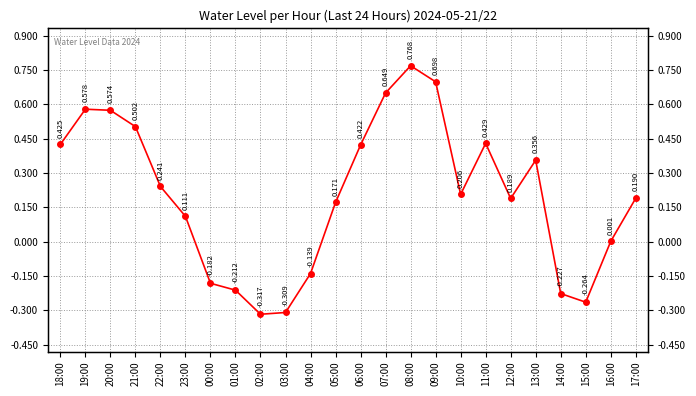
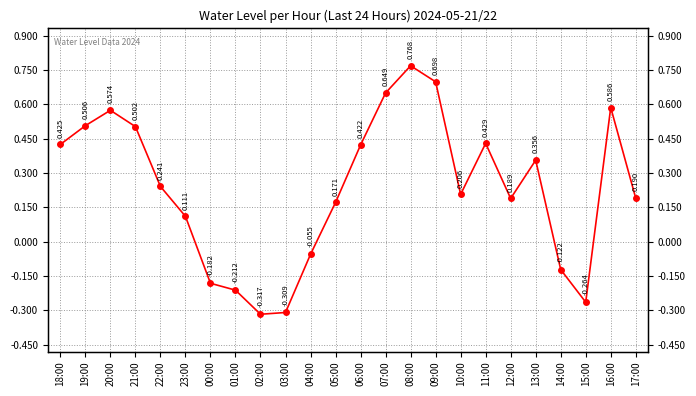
  {
    "18:00": 0.425,
-   "19:00": 0.578,
+   "19:00": 0.506,
    "20:00": 0.574,
    "21:00": 0.502,
    "22:00": 0.241,
    "23:00": 0.111,
    "00:00": -0.182,
    "01:00": -0.212,
    "02:00": -0.317,
    "03:00": -0.309,
-   "04:00": -0.139,
+   "04:00": -0.055,
    "05:00": 0.171,
    "06:00": 0.422,
    "07:00": 0.649,
    "08:00": 0.768,
    "09:00": 0.698,
    "10:00": 0.206,
    "11:00": 0.429,
    "12:00": 0.189,
    "13:00": 0.356,
-   "14:00": -0.227,
+   "14:00": -0.122,
    "15:00": -0.264,
-   "16:00": 0.001,
+   "16:00": 0.586,
    "17:00": 0.190
  }
